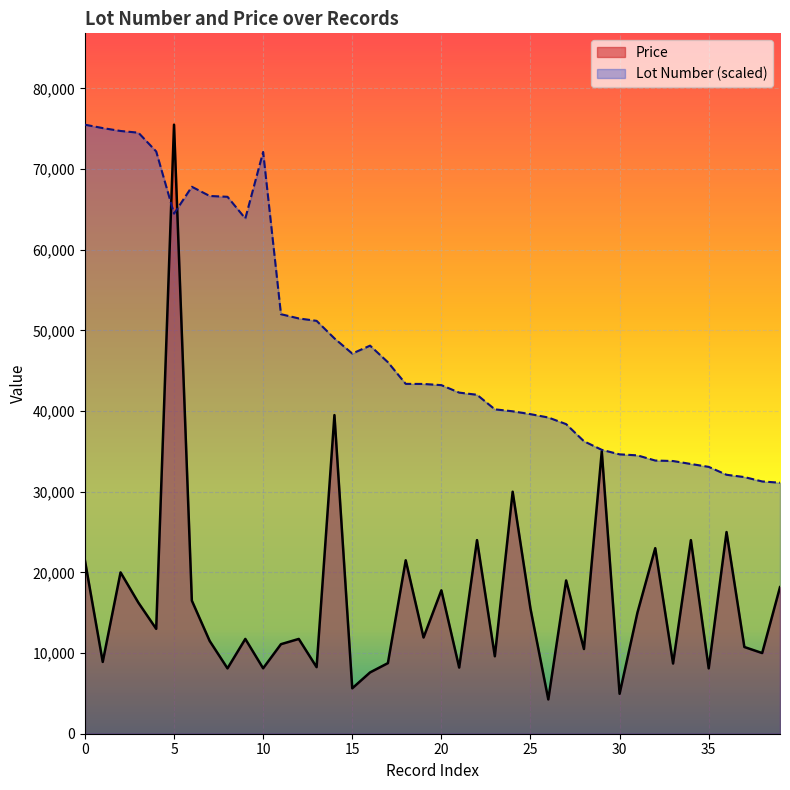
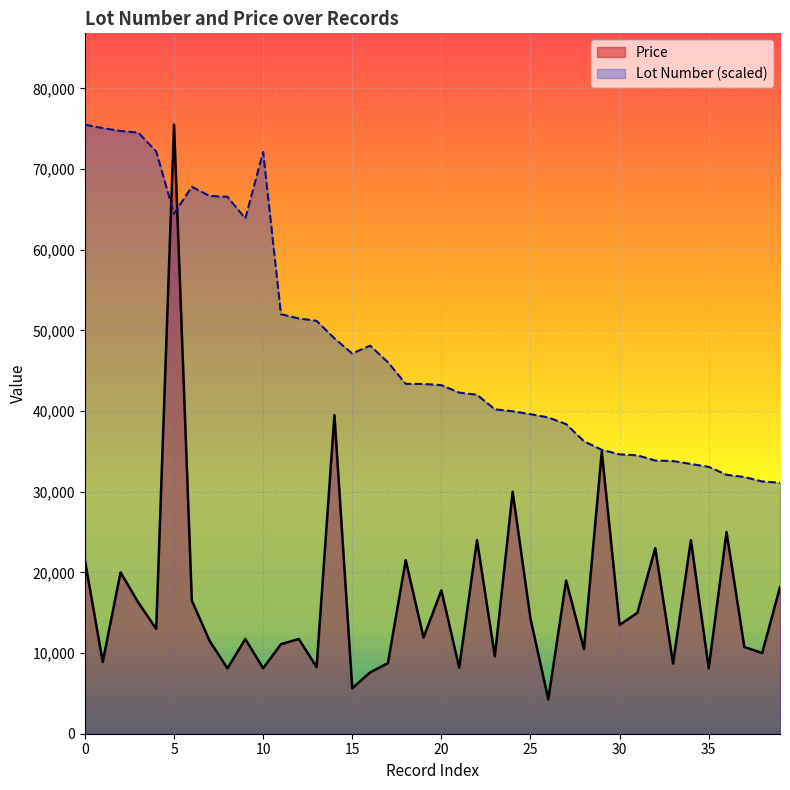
  {
    "Price": {
      "0": "22,000",
      "5": "76,000",
      "10": "8,000",
      "15": "6,000",
      "20": "18,000",
-     "25": "16,000",
-     "30": "5,000",
+     "25": "14,000",
+     "30": "13,000",
      "35": "8,000"
    },
    "Lot Number (scaled)": {
      "0": "76,000",
      "5": "64,000",
      "10": "72,000",
      "15": "47,000",
      "20": "43,000",
      "25": "40,000",
      "30": "35,000",
      "35": "33,000"
    }
  }
